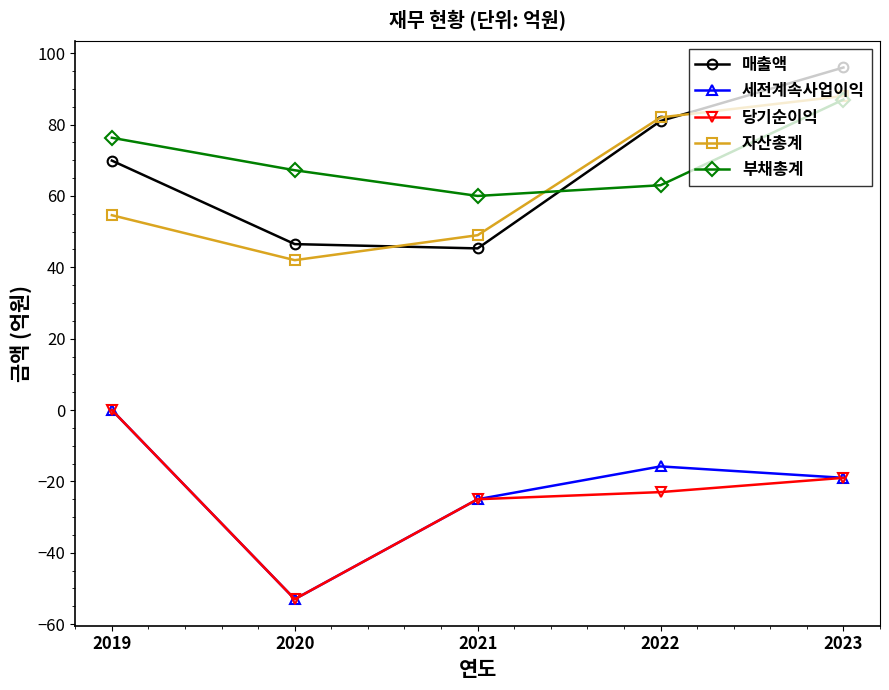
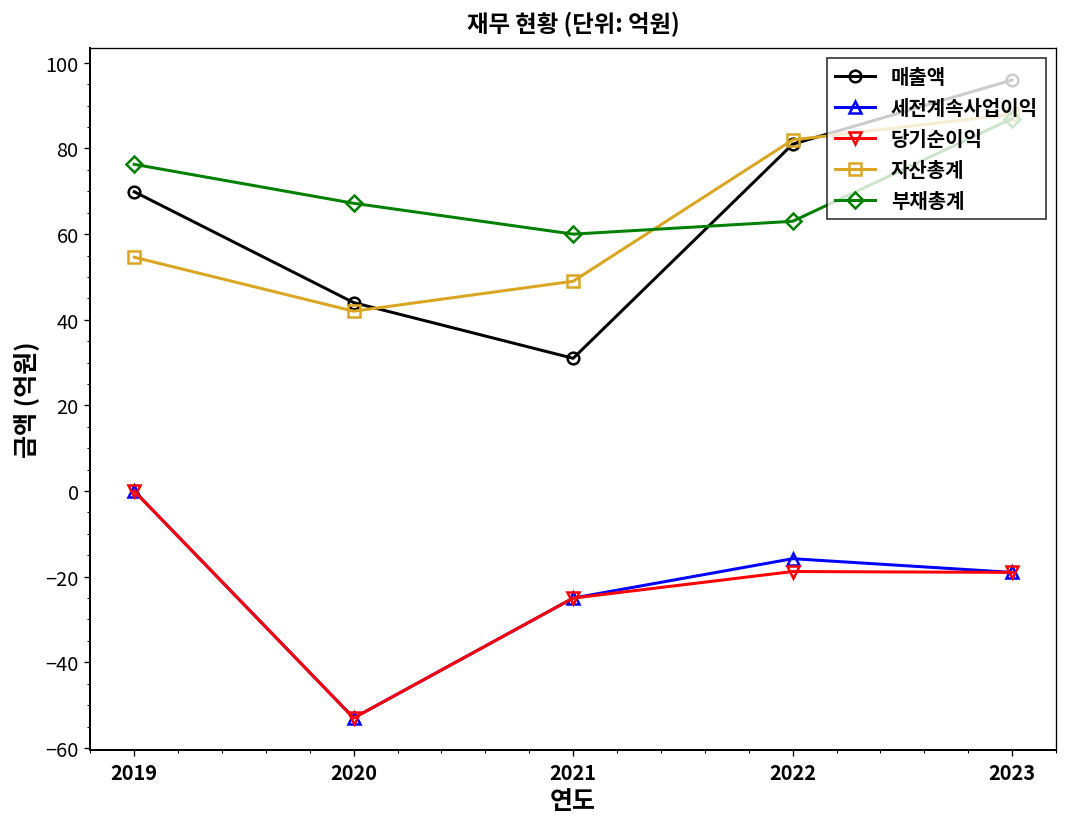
  {
    "매출액": {
      "2019": 70,
-     "2020": 47,
-     "2021": 45,
+     "2020": 44,
+     "2021": 31,
      "2022": 81
    },
    "세전계속사업이익": {
      "2022": -16
    },
    "당기순이익": {
-     "2022": -23
+     "2022": -19
    },
    "자산총계": {
      "2019": 55,
      "2020": 42,
      "2021": 49,
      "2022": 82
    },
    "부채총계": {
      "2019": 76,
      "2020": 67,
      "2021": 60,
      "2022": 63
    }
  }
